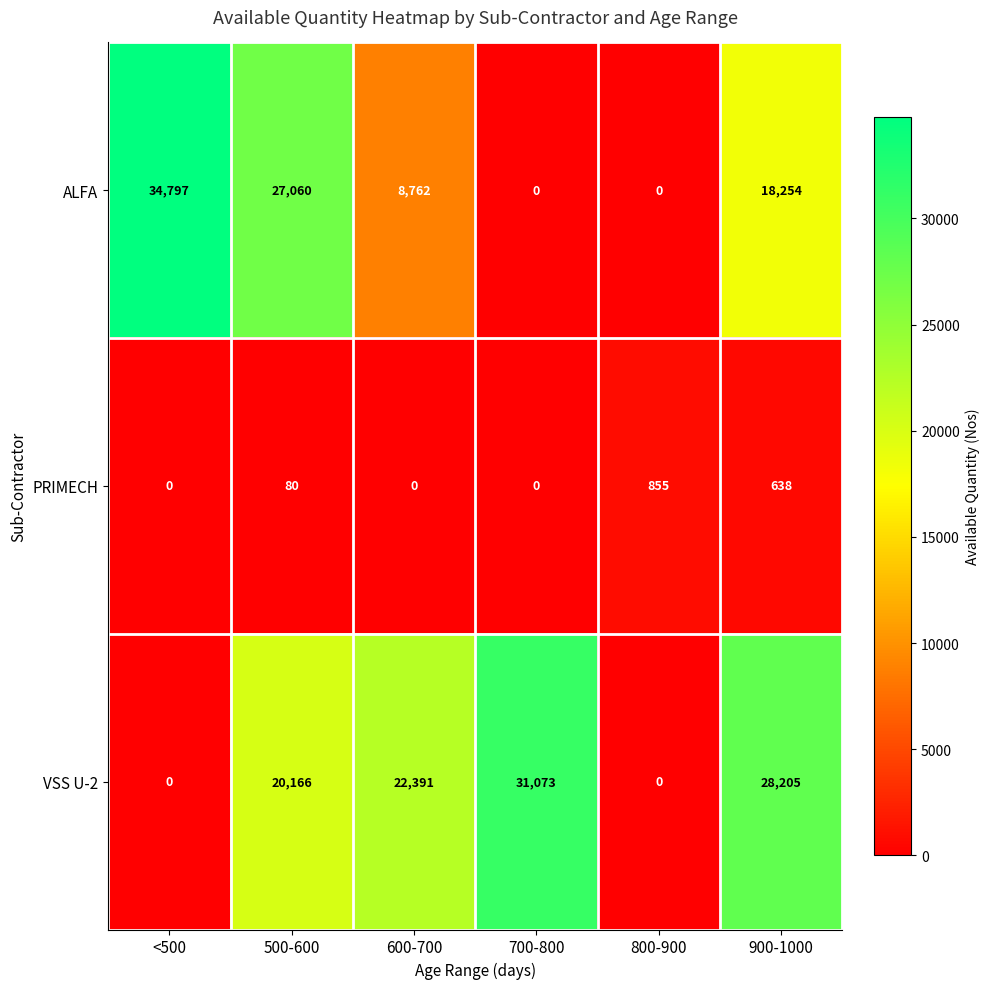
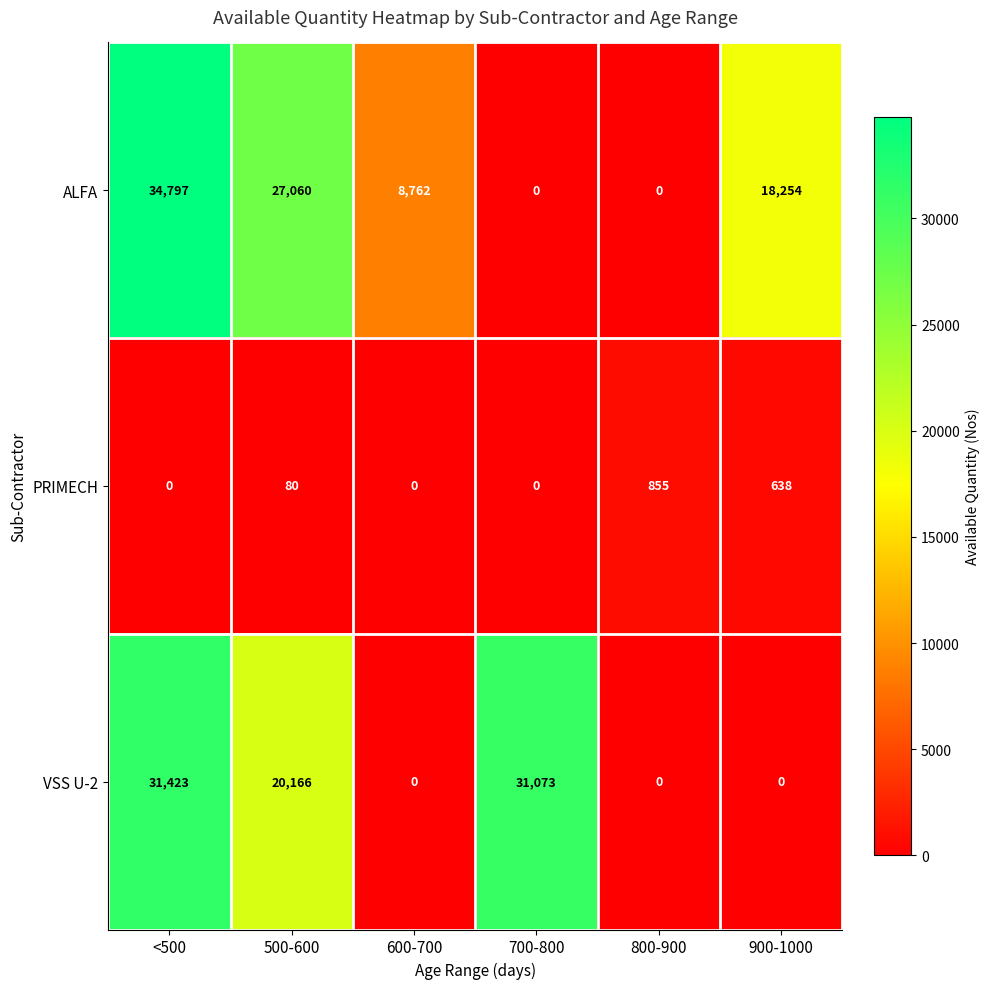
  {
    "ALFA": {
      "<500": "34,797",
      "500-600": "27,060",
      "600-700": "8,762",
      "700-800": "0",
      "800-900": "0",
      "900-1000": "18,254"
    },
    "PRIMECH": {
      "<500": "0",
      "500-600": "80",
      "600-700": "0",
      "700-800": "0",
      "800-900": "855",
      "900-1000": "638"
    },
    "VSS U-2": {
-     "<500": "0",
+     "<500": "31,423",
      "500-600": "20,166",
-     "600-700": "22,391",
+     "600-700": "0",
      "700-800": "31,073",
      "800-900": "0",
-     "900-1000": "28,205"
+     "900-1000": "0"
    }
  }
